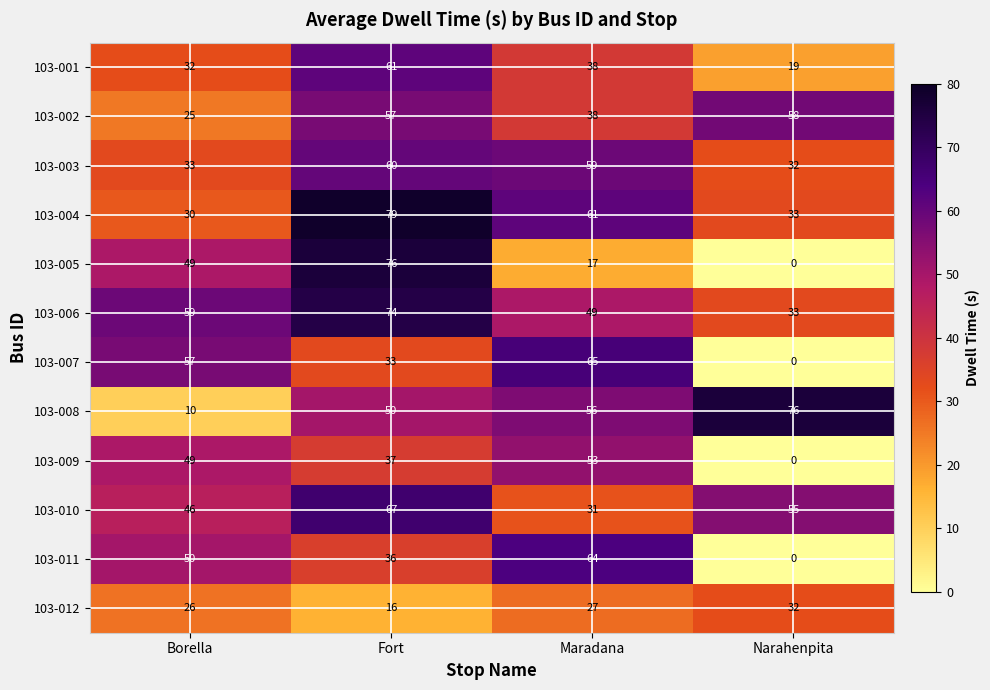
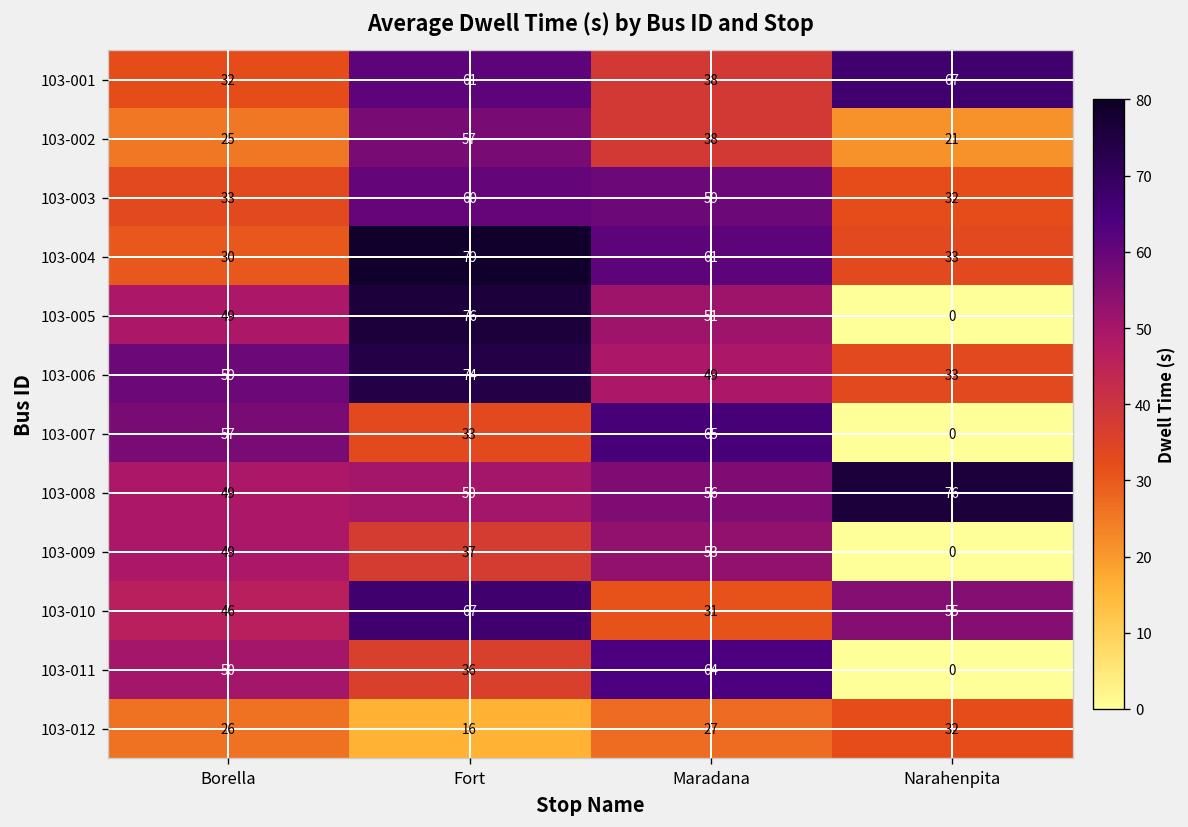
  {
    "103-001": {
      "Borella": 32,
      "Fort": 61,
      "Maradana": 38,
-     "Narahenpita": 19
+     "Narahenpita": 67
    },
    "103-002": {
      "Borella": 25,
      "Fort": 57,
      "Maradana": 38,
-     "Narahenpita": 58
+     "Narahenpita": 21
    },
    "103-003": {
      "Borella": 33,
      "Fort": 60,
      "Maradana": 59,
      "Narahenpita": 32
    },
    "103-004": {
      "Borella": 30,
      "Fort": 79,
      "Maradana": 61,
      "Narahenpita": 33
    },
    "103-005": {
      "Borella": 49,
      "Fort": 76,
-     "Maradana": 17,
+     "Maradana": 51,
      "Narahenpita": 0
    },
    "103-006": {
      "Borella": 59,
      "Fort": 74,
      "Maradana": 49,
      "Narahenpita": 33
    },
    "103-007": {
      "Borella": 57,
      "Fort": 33,
      "Maradana": 65,
      "Narahenpita": 0
    },
    "103-008": {
-     "Borella": 10,
+     "Borella": 49,
      "Fort": 50,
      "Maradana": 56,
      "Narahenpita": 76
    },
    "103-009": {
      "Borella": 49,
      "Fort": 37,
      "Maradana": 53,
      "Narahenpita": 0
    },
    "103-010": {
      "Borella": 46,
      "Fort": 67,
      "Maradana": 31,
      "Narahenpita": 55
    },
    "103-011": {
      "Borella": 50,
      "Fort": 36,
      "Maradana": 64,
      "Narahenpita": 0
    },
    "103-012": {
      "Borella": 26,
      "Fort": 16,
      "Maradana": 27,
      "Narahenpita": 32
    }
  }
